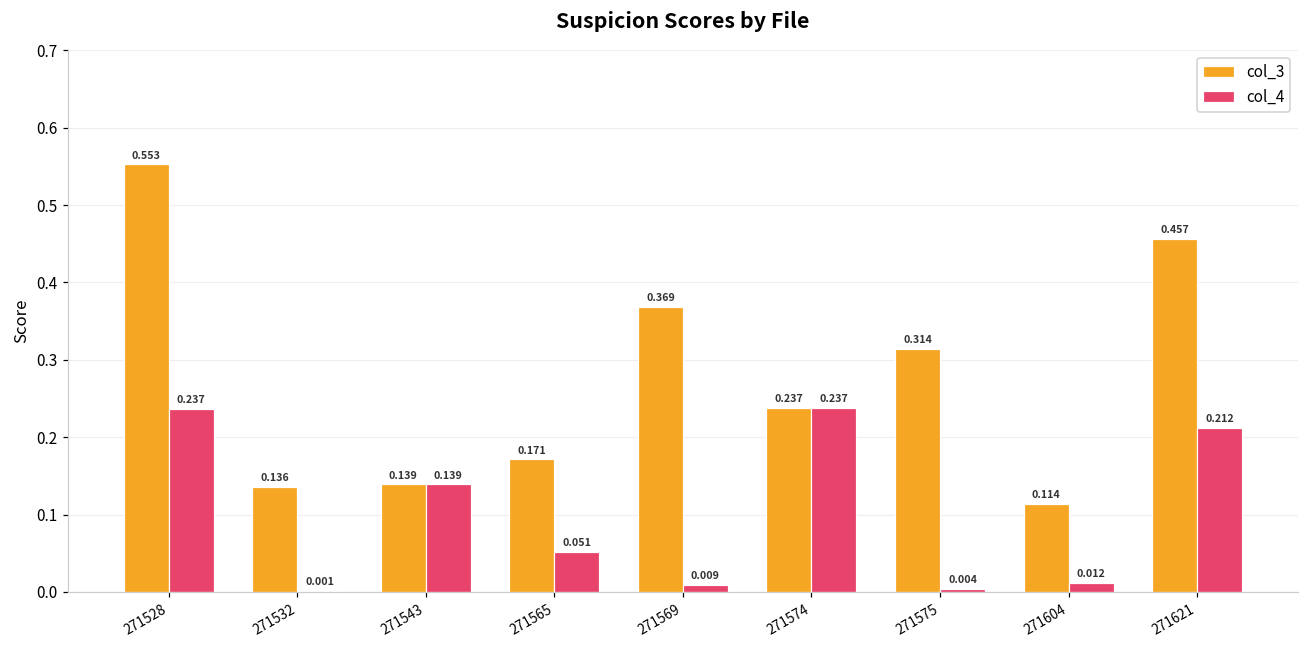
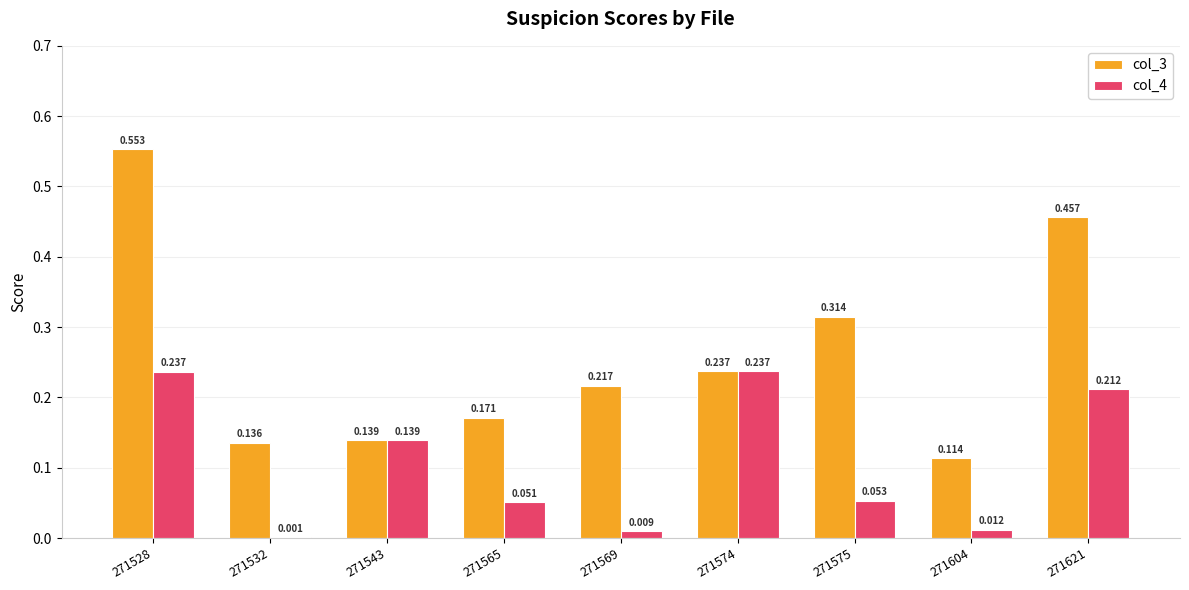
  {
    "col_3": {
      "271528": 0.553,
      "271532": 0.136,
      "271543": 0.139,
      "271565": 0.171,
-     "271569": 0.369,
+     "271569": 0.217,
      "271574": 0.237,
      "271575": 0.314,
      "271604": 0.114,
      "271621": 0.457
    },
    "col_4": {
      "271528": 0.237,
      "271532": 0.001,
      "271543": 0.139,
      "271565": 0.051,
      "271569": 0.009,
      "271574": 0.237,
-     "271575": 0.004,
+     "271575": 0.053,
      "271604": 0.012,
      "271621": 0.212
    }
  }
